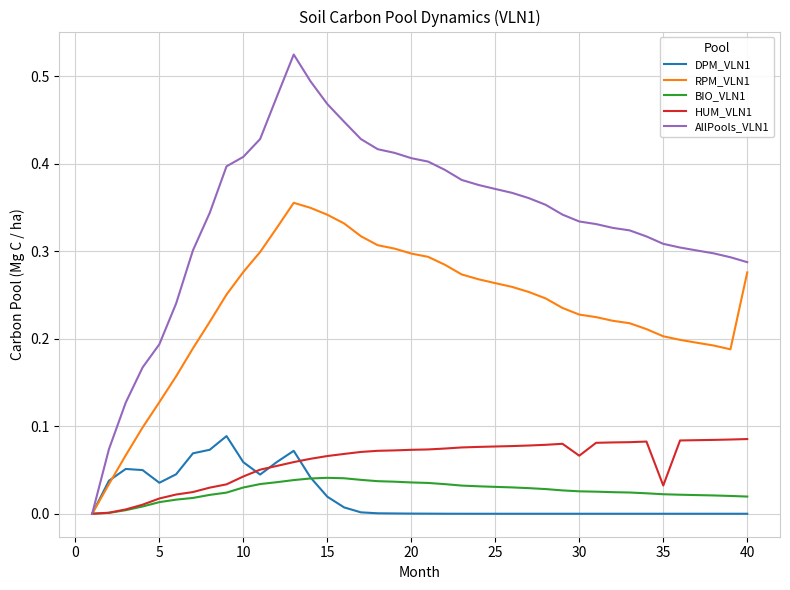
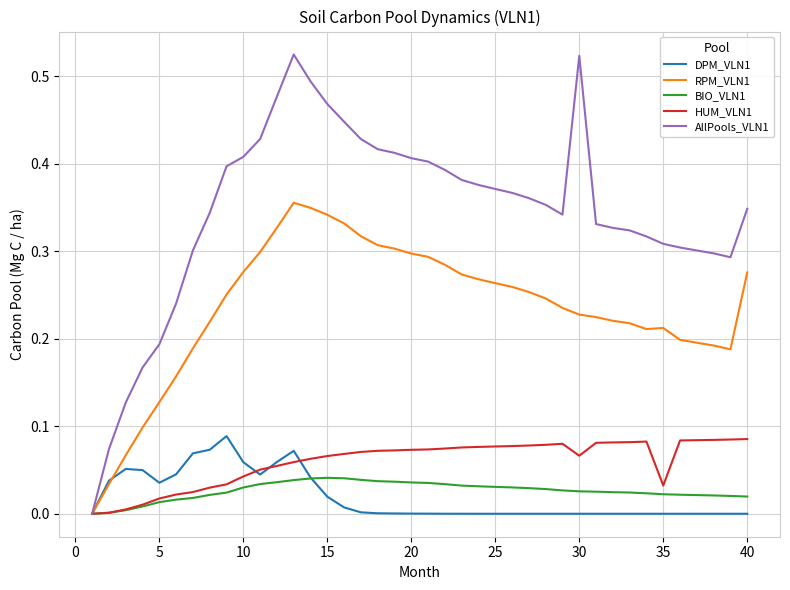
  {
    "DPM_VLN1": {
      "5": 0.04,
      "10": 0.06,
      "15": 0.02,
      "20": 0.00,
      "25": 0.00,
      "30": 0.00,
      "35": 0.00,
      "40": 0.00
    },
    "RPM_VLN1": {
      "5": 0.13,
      "10": 0.28,
      "15": 0.34,
      "20": 0.30,
      "25": 0.26,
      "30": 0.23,
-     "35": 0.20,
+     "35": 0.21,
      "40": 0.28
    },
    "BIO_VLN1": {
      "5": 0.01,
      "10": 0.03,
      "15": 0.04,
      "20": 0.04,
      "25": 0.03,
      "30": 0.03,
      "35": 0.02,
      "40": 0.02
    },
    "HUM_VLN1": {
      "5": 0.02,
      "10": 0.04,
      "15": 0.07,
      "20": 0.07,
      "25": 0.08,
      "30": 0.07,
      "35": 0.03,
      "40": 0.09
    },
    "AllPools_VLN1": {
      "5": 0.19,
      "10": 0.41,
      "15": 0.47,
      "20": 0.41,
      "25": 0.37,
-     "30": 0.33,
+     "30": 0.52,
      "35": 0.31,
-     "40": 0.29
+     "40": 0.35
    }
  }
